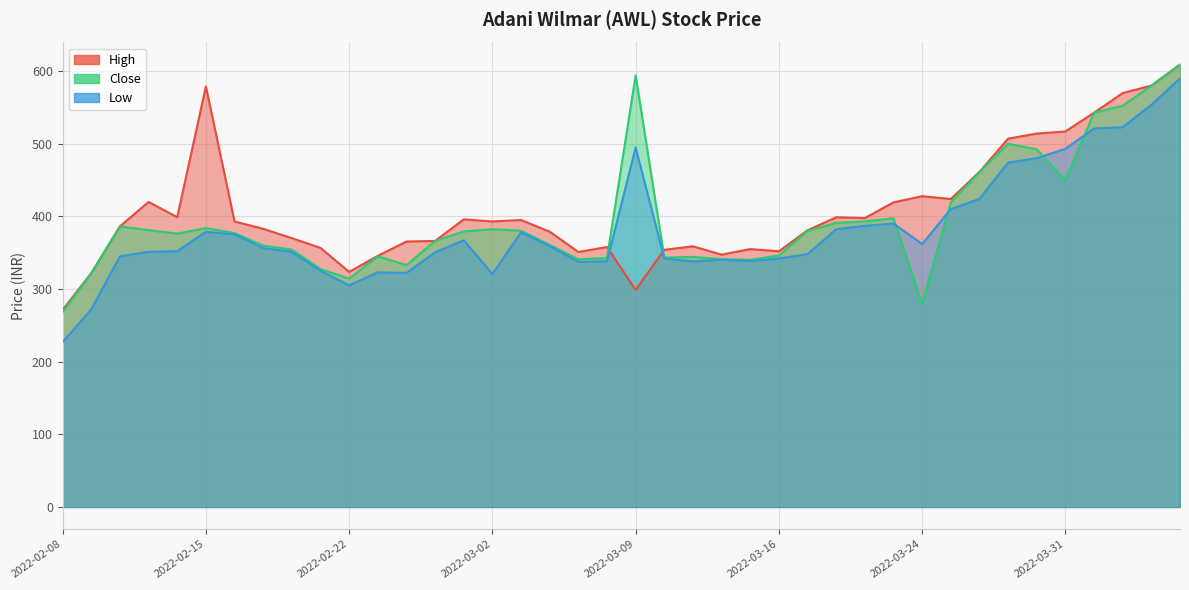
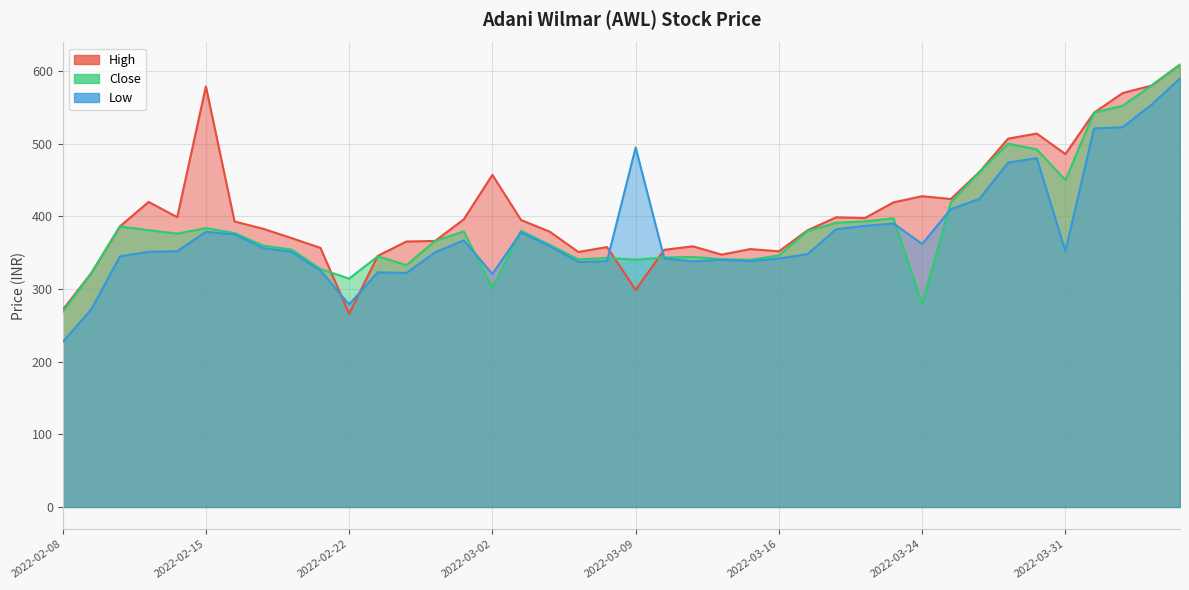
  {
    "High": {
      "2022-02-15": 580,
-     "2022-02-22": 320,
-     "2022-03-02": 390,
+     "2022-02-22": 270,
+     "2022-03-02": 460,
      "2022-03-09": 300,
      "2022-03-16": 350,
      "2022-03-24": 430,
-     "2022-03-31": 520
+     "2022-03-31": 490
    },
    "Close": {
      "2022-02-15": 380,
      "2022-02-22": 310,
-     "2022-03-02": 380,
-     "2022-03-09": 590,
+     "2022-03-02": 300,
+     "2022-03-09": 340,
      "2022-03-16": 350,
      "2022-03-24": 280,
      "2022-03-31": 450
    },
    "Low": {
      "2022-02-08": 230,
      "2022-02-15": 380,
-     "2022-02-22": 310,
+     "2022-02-22": 280,
      "2022-03-02": 320,
      "2022-03-09": 490,
      "2022-03-16": 340,
      "2022-03-24": 360,
-     "2022-03-31": 490
+     "2022-03-31": 350
    }
  }
